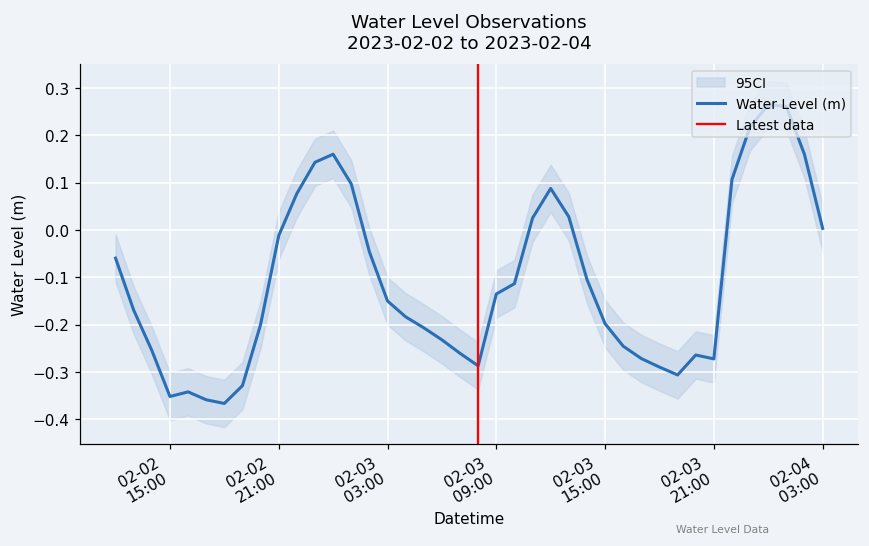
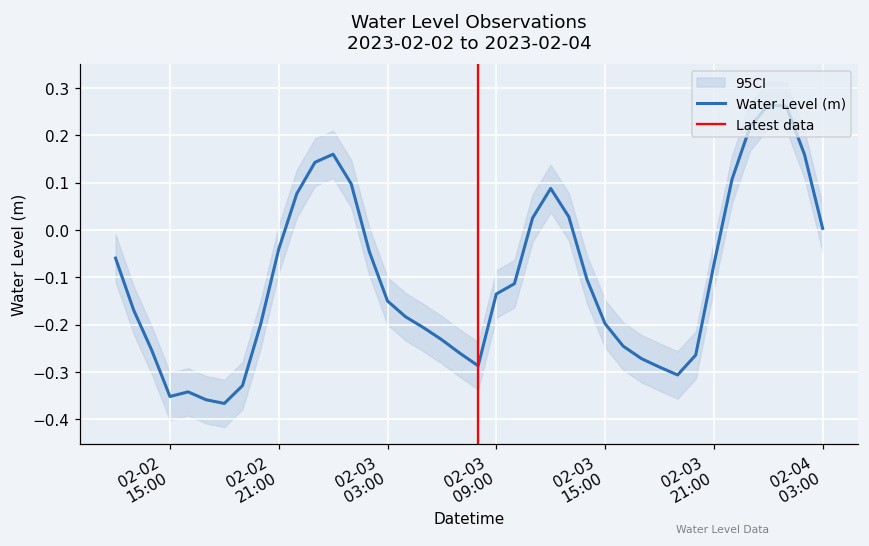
  {
    "Water Level (m)": {
      "02-02 15:00": -0.35,
-     "02-02 21:00": -0.01,
+     "02-02 21:00": -0.04,
      "02-03 03:00": -0.15,
      "02-03 09:00": -0.14,
      "02-03 15:00": -0.20,
-     "02-03 21:00": -0.27,
+     "02-03 21:00": -0.07,
      "02-04 03:00": 0.00
    }
  }
